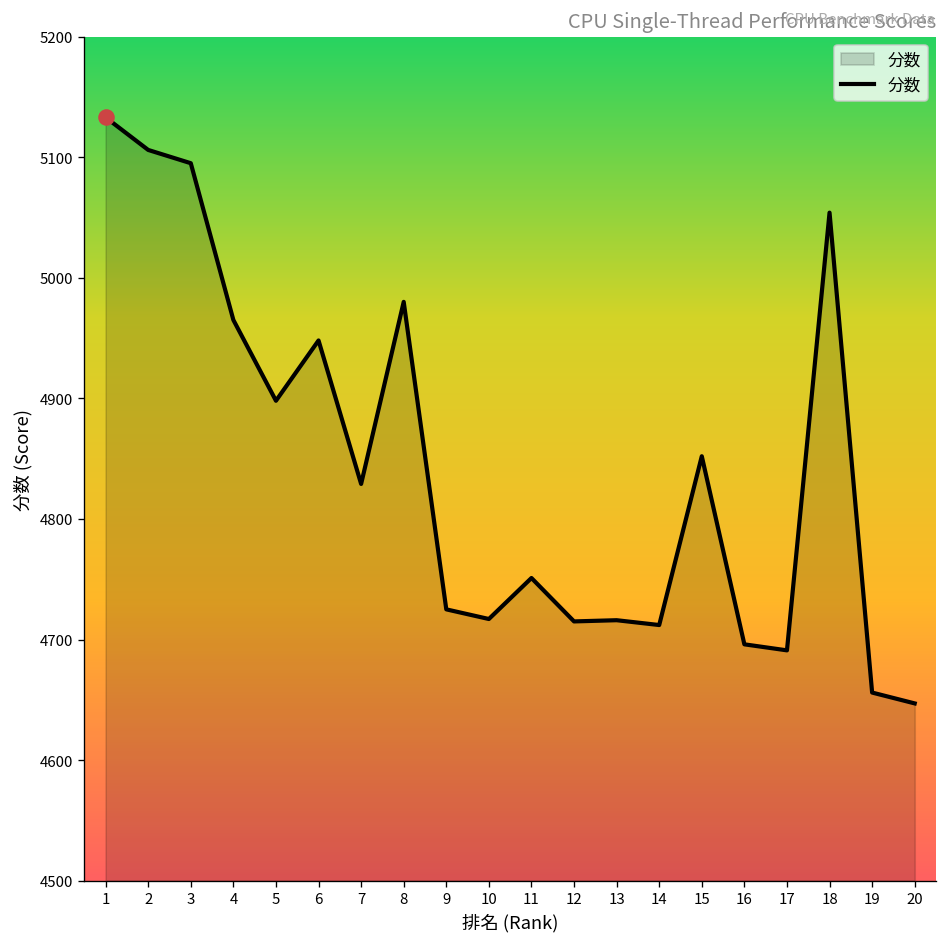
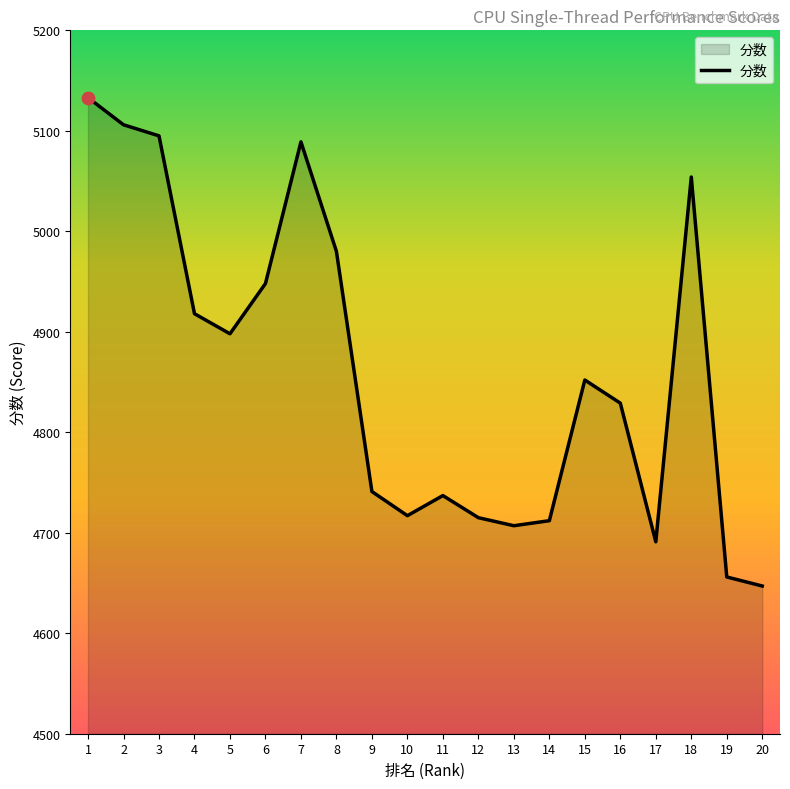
  {
    "分数": {
      "2": 5106,
      "3": 5095,
-     "4": 4965,
+     "4": 4918,
      "5": 4898,
      "6": 4948,
-     "7": 4829,
+     "7": 5089,
      "8": 4980,
-     "9": 4725,
+     "9": 4741,
      "10": 4717,
-     "11": 4751,
+     "11": 4737,
      "12": 4715,
-     "13": 4716,
+     "13": 4707,
      "14": 4712,
      "15": 4852,
-     "16": 4696,
+     "16": 4829,
      "17": 4691,
      "18": 5054,
      "19": 4656,
      "20": 4647
    }
  }
